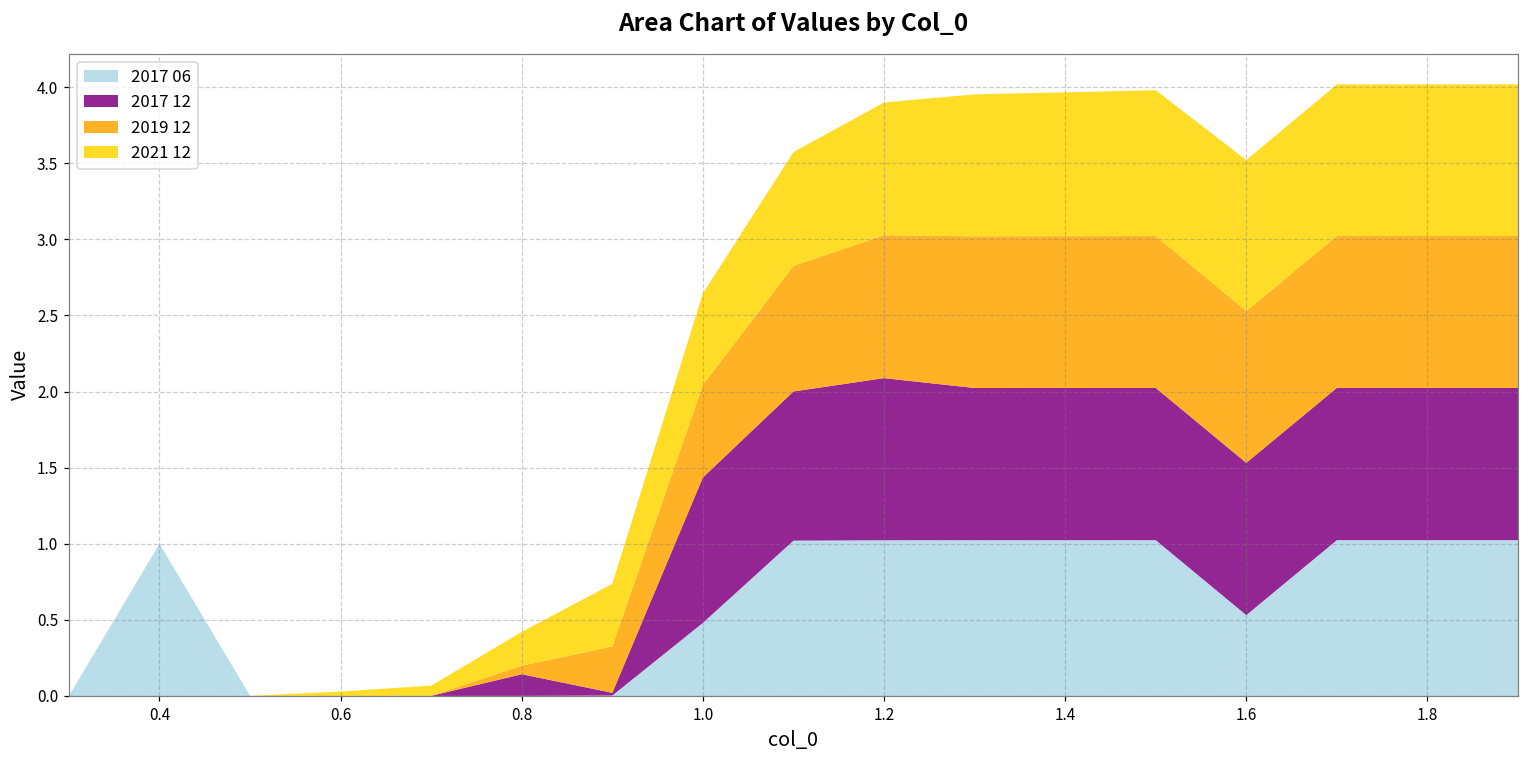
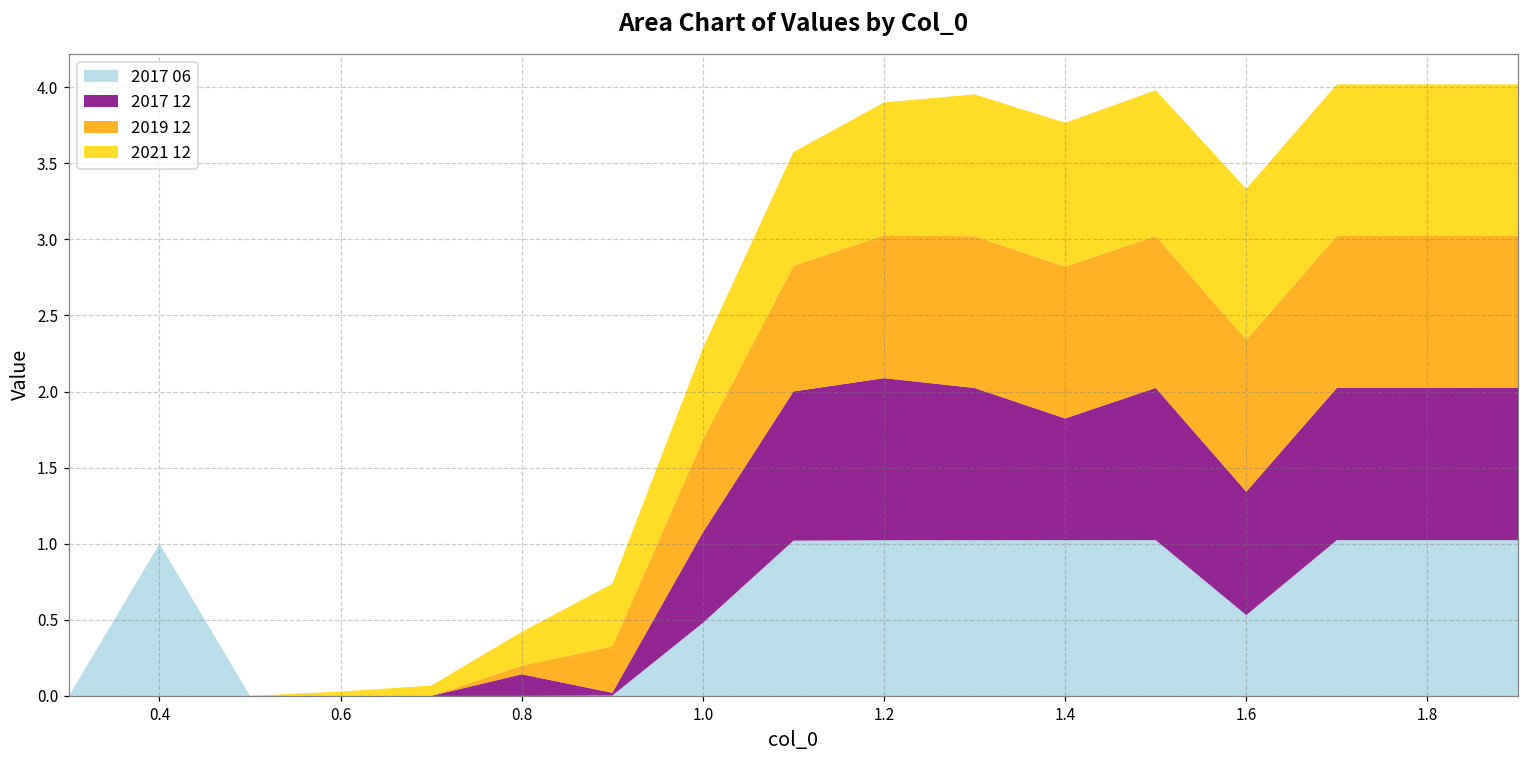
  {
    "2017 06": {
      "1.0": 0.48,
      "1.2": 1.02,
      "1.4": 1.02,
      "1.6": 0.53,
      "1.8": 1.02
    },
    "2017 12": {
      "0.8": 0.14,
-     "1.0": 0.96,
+     "1.0": 0.59,
      "1.2": 1.06,
-     "1.4": 1.00,
-     "1.6": 1.00,
+     "1.4": 0.80,
+     "1.6": 0.81,
      "1.8": 1.00
    }
  }
